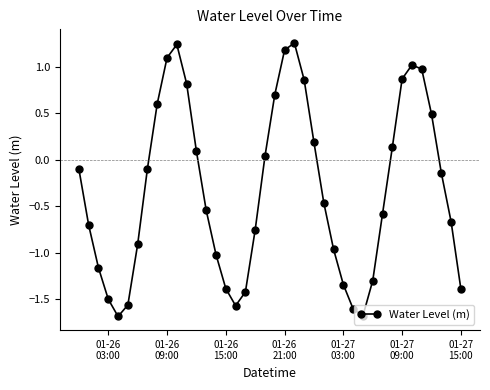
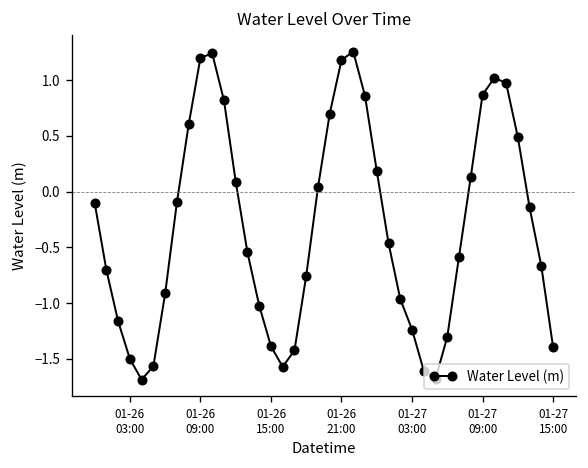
  {
    "01-26 03:00": -1.5,
-   "01-26 09:00": 1.1,
+   "01-26 09:00": 1.2,
    "01-26 15:00": -1.4,
    "01-26 21:00": 1.2,
-   "01-27 03:00": -1.3,
+   "01-27 03:00": -1.2,
    "01-27 09:00": 0.9,
    "01-27 15:00": -1.4
  }
